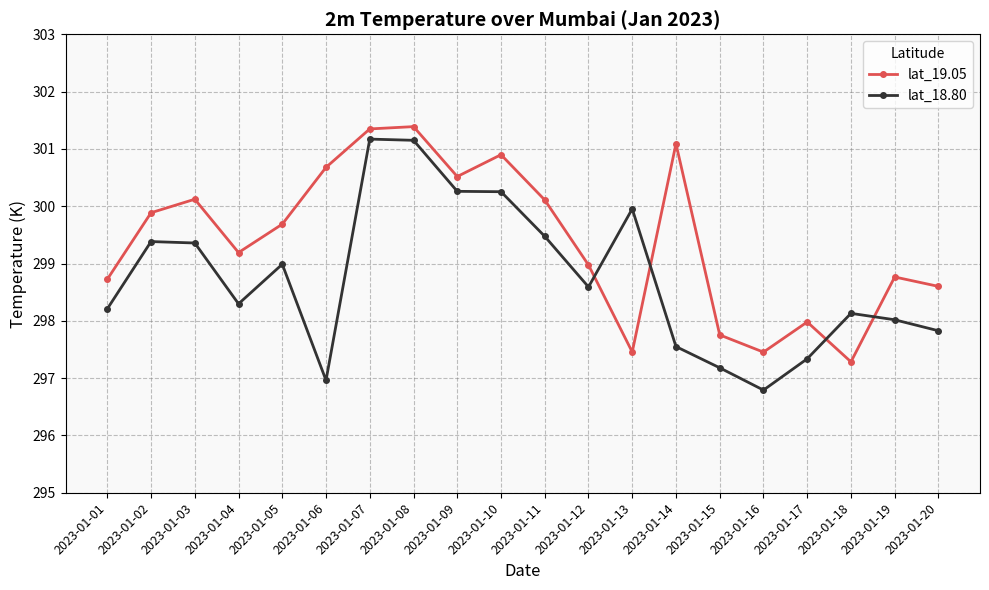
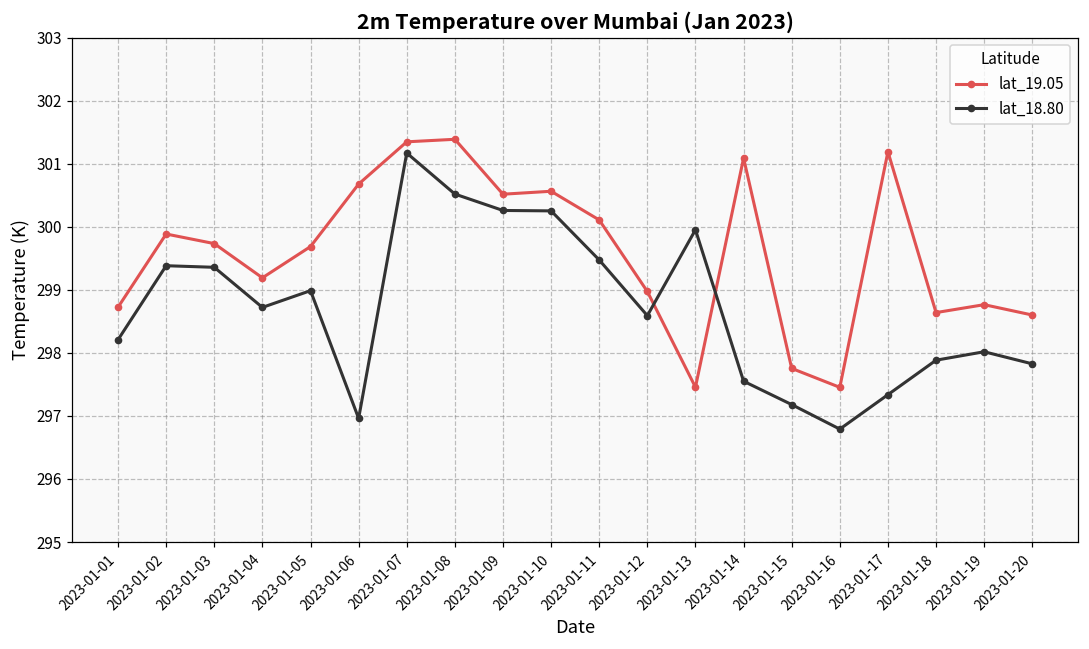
  {
    "lat_19.05": {
      "2023-01-01": 298.7,
      "2023-01-02": 299.9,
-     "2023-01-03": 300.1,
+     "2023-01-03": 299.7,
      "2023-01-04": 299.2,
      "2023-01-05": 299.7,
      "2023-01-06": 300.7,
      "2023-01-07": 301.3,
      "2023-01-08": 301.4,
      "2023-01-09": 300.5,
-     "2023-01-10": 300.9,
+     "2023-01-10": 300.6,
      "2023-01-11": 300.1,
      "2023-01-12": 299.0,
      "2023-01-13": 297.5,
      "2023-01-14": 301.1,
      "2023-01-15": 297.8,
      "2023-01-16": 297.5,
-     "2023-01-17": 298.0,
-     "2023-01-18": 297.3,
+     "2023-01-17": 301.2,
+     "2023-01-18": 298.6,
      "2023-01-19": 298.8,
      "2023-01-20": 298.6
    },
    "lat_18.80": {
      "2023-01-01": 298.2,
      "2023-01-02": 299.4,
      "2023-01-03": 299.4,
-     "2023-01-04": 298.3,
+     "2023-01-04": 298.7,
      "2023-01-05": 299.0,
      "2023-01-06": 297.0,
      "2023-01-07": 301.2,
-     "2023-01-08": 301.2,
+     "2023-01-08": 300.5,
      "2023-01-09": 300.3,
      "2023-01-10": 300.3,
      "2023-01-11": 299.5,
      "2023-01-12": 298.6,
      "2023-01-13": 300.0,
      "2023-01-14": 297.6,
      "2023-01-15": 297.2,
      "2023-01-16": 296.8,
      "2023-01-17": 297.3,
-     "2023-01-18": 298.1,
+     "2023-01-18": 297.9,
      "2023-01-19": 298.0,
      "2023-01-20": 297.8
    }
  }
